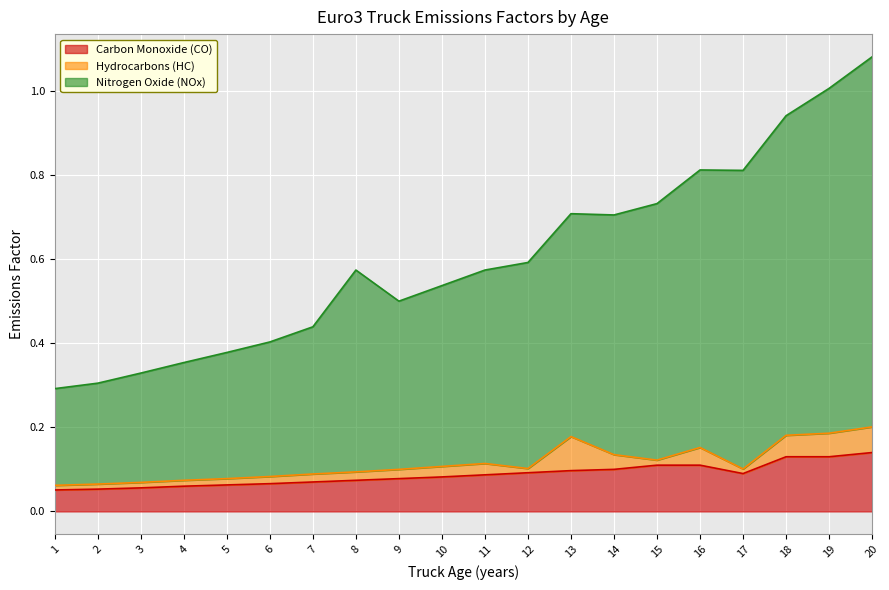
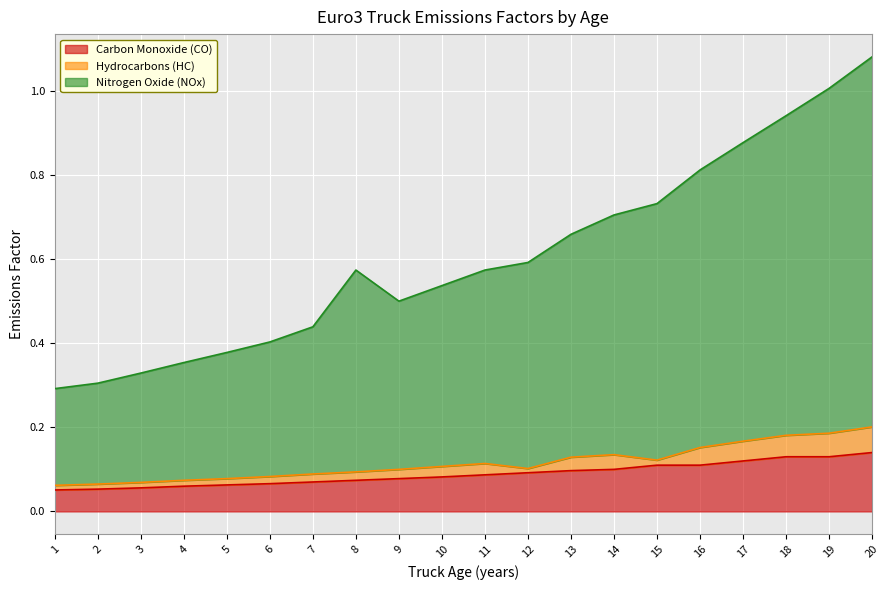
  {
    "Carbon Monoxide (CO)": {
      "1": 0.05,
      "2": 0.05,
      "3": 0.06,
      "4": 0.06,
      "5": 0.06,
      "6": 0.07,
      "7": 0.07,
      "8": 0.07,
      "9": 0.08,
      "10": 0.08,
      "11": 0.09,
      "12": 0.09,
      "13": 0.10,
      "14": 0.10,
      "15": 0.11,
      "16": 0.11,
-     "17": 0.09,
+     "17": 0.12,
      "18": 0.13,
      "19": 0.13,
      "20": 0.14
    },
    "Hydrocarbons (HC)": {
      "1": 0.01,
      "2": 0.01,
      "3": 0.01,
      "4": 0.01,
      "5": 0.02,
      "6": 0.02,
      "7": 0.02,
      "8": 0.02,
      "9": 0.02,
      "10": 0.03,
      "11": 0.03,
      "12": 0.01,
-     "13": 0.08,
+     "13": 0.03,
      "14": 0.04,
      "15": 0.01,
      "16": 0.04,
-     "17": 0.01,
+     "17": 0.05,
      "18": 0.05,
      "19": 0.06,
      "20": 0.06
    },
    "Nitrogen Oxide (NOx)": {
      "1": 0.23,
      "2": 0.24,
      "3": 0.26,
      "4": 0.28,
      "5": 0.30,
      "6": 0.32,
      "7": 0.35,
      "8": 0.48,
      "9": 0.40,
      "10": 0.43,
      "11": 0.46,
      "12": 0.49,
      "13": 0.53,
      "14": 0.57,
      "15": 0.61,
      "16": 0.66,
      "17": 0.71,
      "18": 0.76,
      "19": 0.82,
      "20": 0.88
    }
  }
